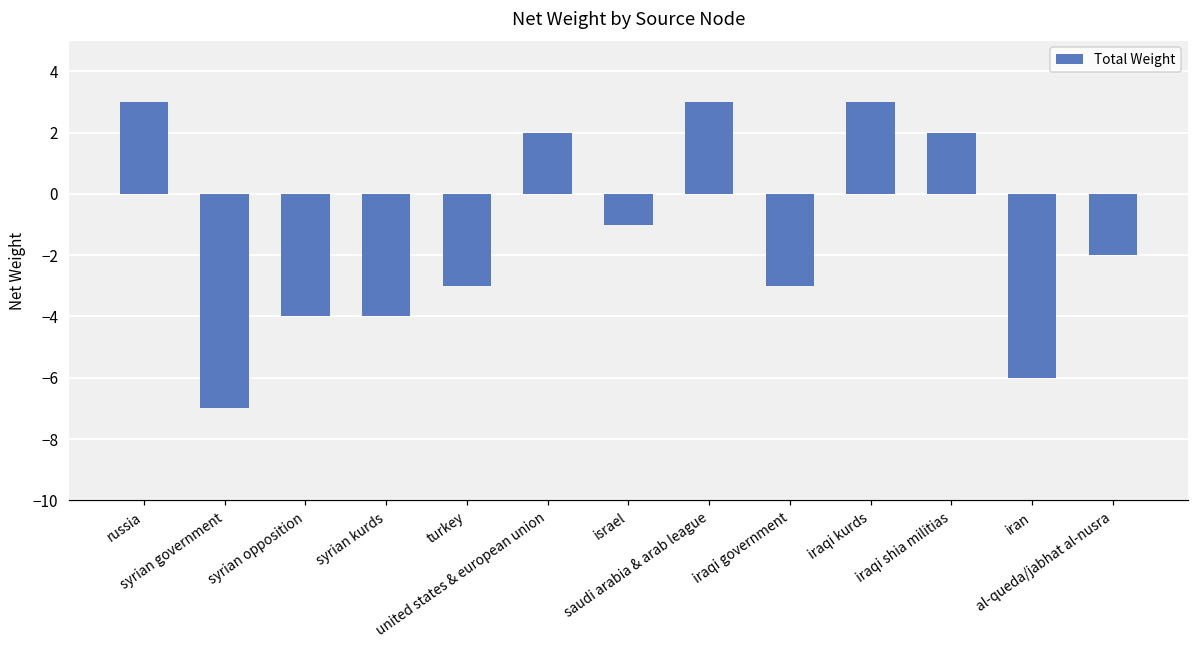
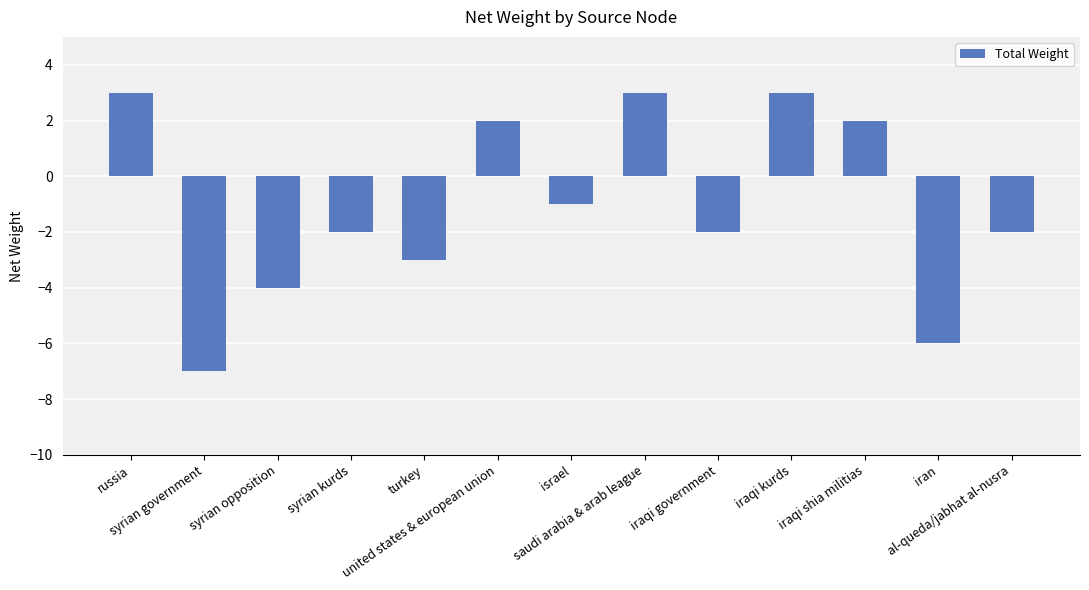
  {
    "russia": 3,
    "syrian government": -7,
    "syrian opposition": -4,
-   "syrian kurds": -4,
+   "syrian kurds": -2,
    "turkey": -3,
    "united states & european union": 2,
    "israel": -1,
    "saudi arabia & arab league": 3,
-   "iraqi government": -3,
+   "iraqi government": -2,
    "iraqi kurds": 3,
    "iraqi shia militias": 2,
    "iran": -6,
    "al-queda/jabhat al-nusra": -2
  }
